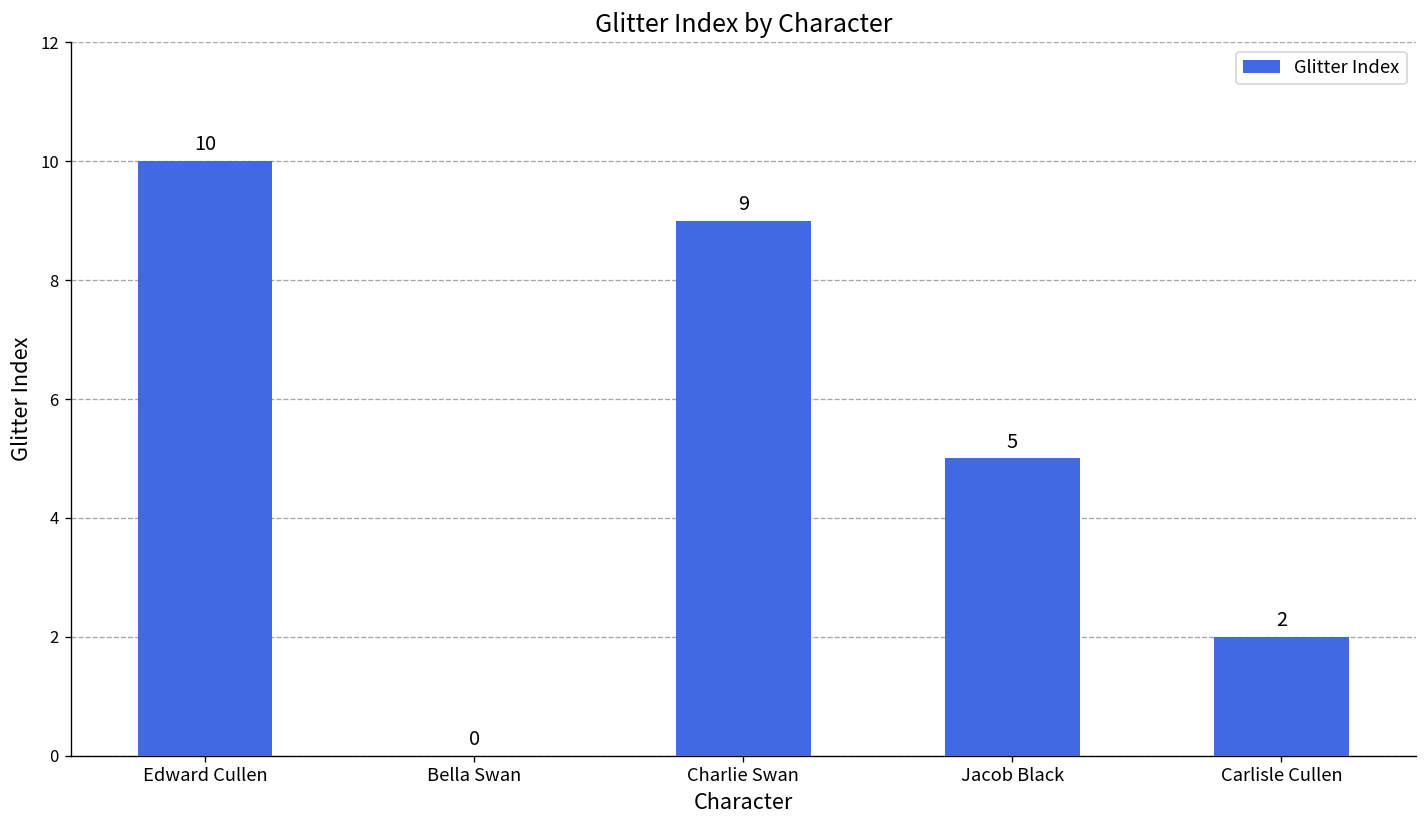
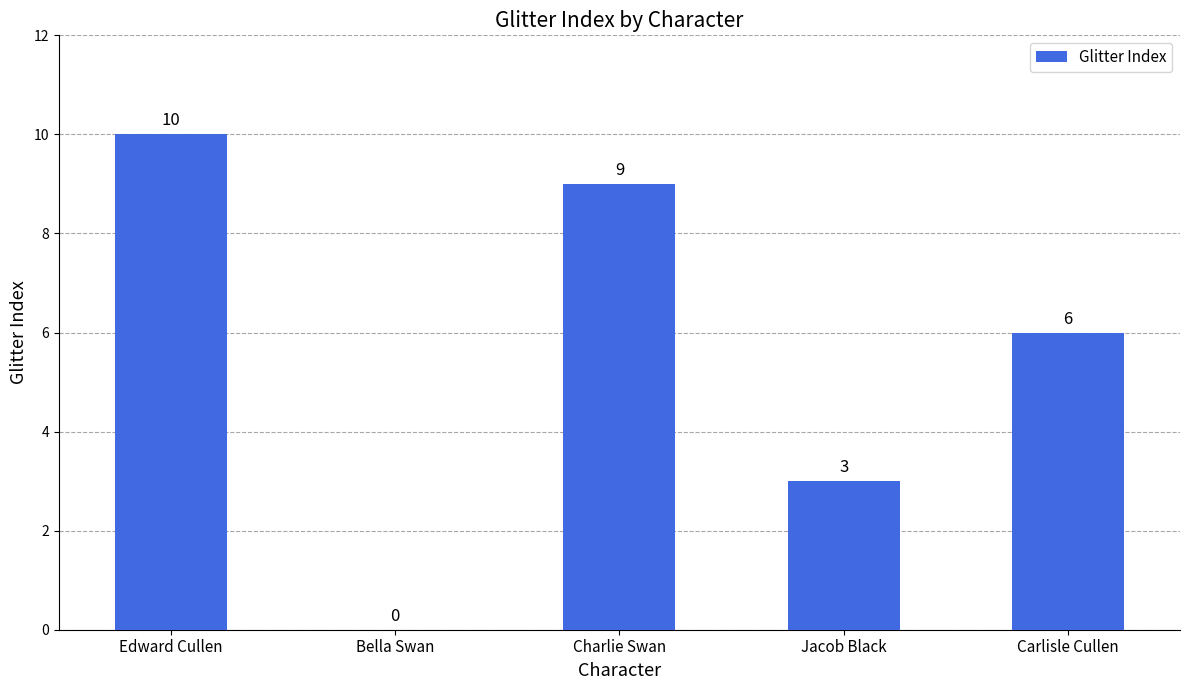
  {
    "Edward Cullen": 10,
    "Bella Swan": 0,
    "Charlie Swan": 9,
-   "Jacob Black": 5,
-   "Carlisle Cullen": 2
+   "Jacob Black": 3,
+   "Carlisle Cullen": 6
  }
